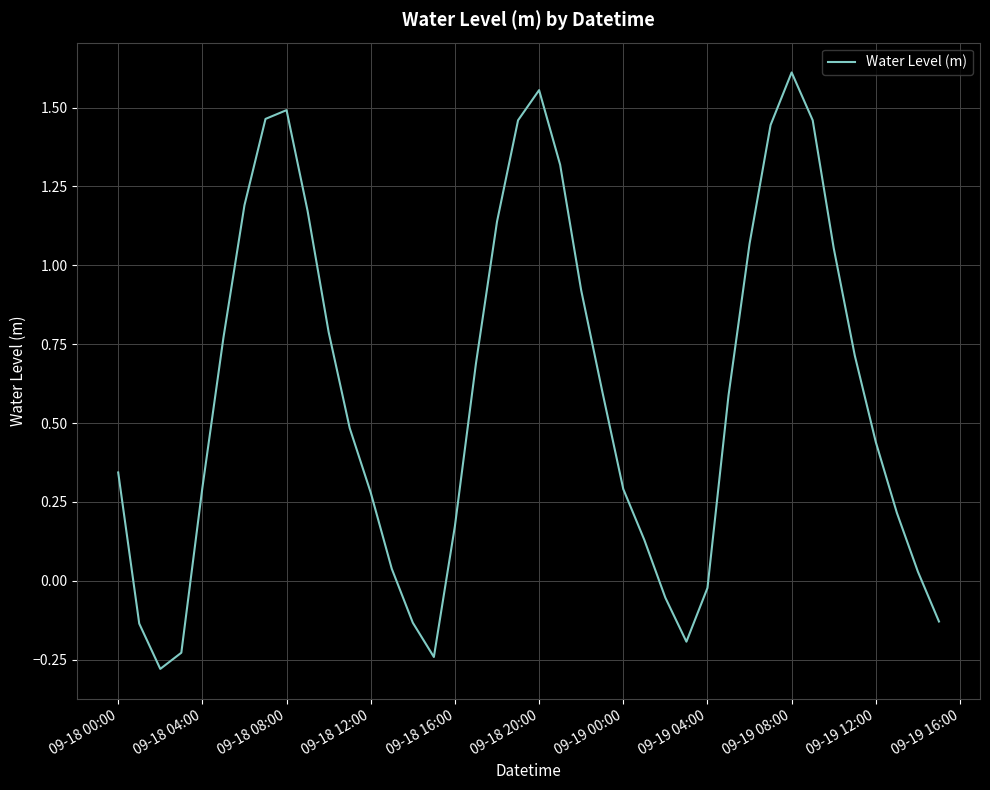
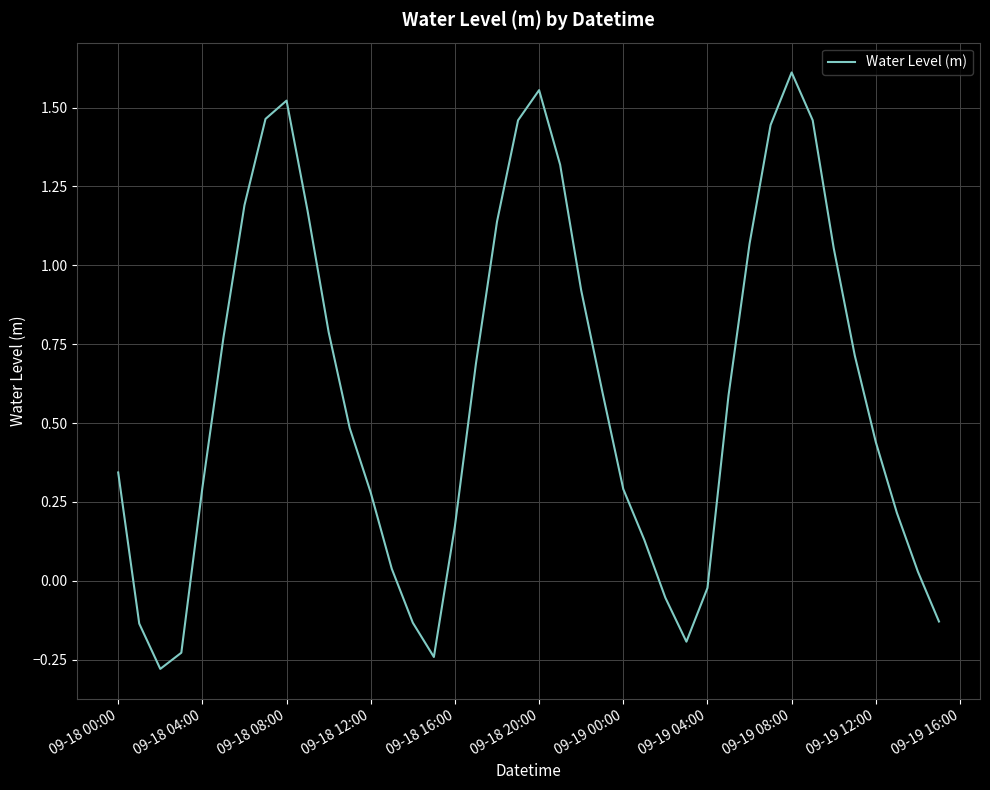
  {
    "09-18 00:00": 0.34,
    "09-18 04:00": 0.29,
-   "09-18 08:00": 1.49,
+   "09-18 08:00": 1.52,
    "09-18 12:00": 0.28,
    "09-18 16:00": 0.17,
    "09-18 20:00": 1.56,
    "09-19 00:00": 0.29,
    "09-19 04:00": -0.02,
    "09-19 08:00": 1.61,
    "09-19 12:00": 0.44
  }
